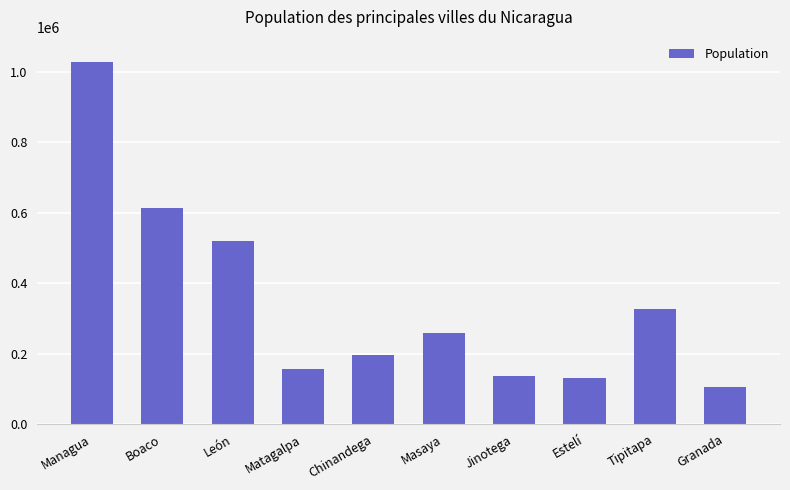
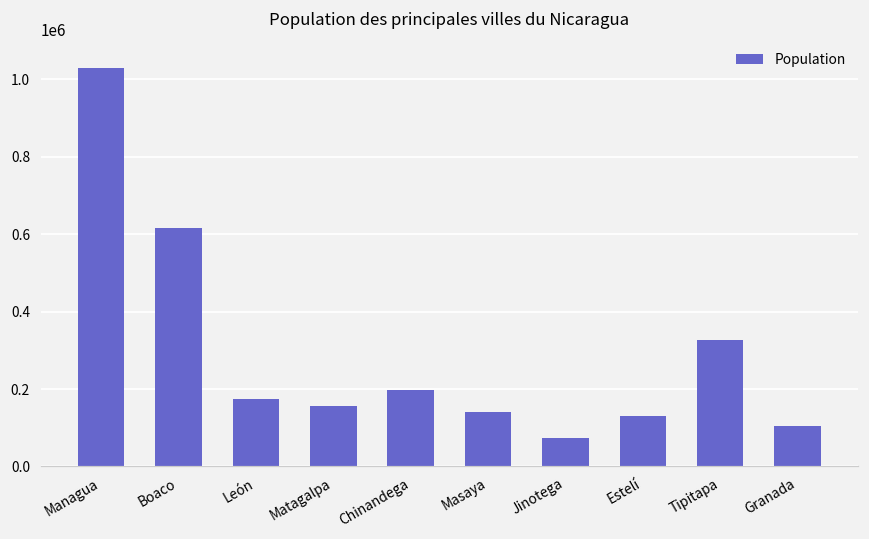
  {
    "Managua": 1030000,
    "Boaco": 610000,
-   "León": 520000,
+   "León": 170000,
    "Matagalpa": 160000,
    "Chinandega": 200000,
-   "Masaya": 260000,
-   "Jinotega": 140000,
+   "Masaya": 140000,
+   "Jinotega": 70000,
    "Estelí": 130000,
    "Tipitapa": 330000,
    "Granada": 110000
  }
